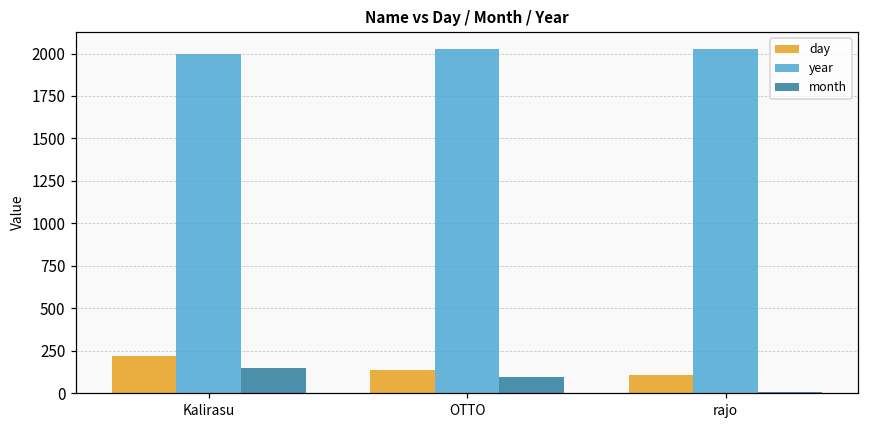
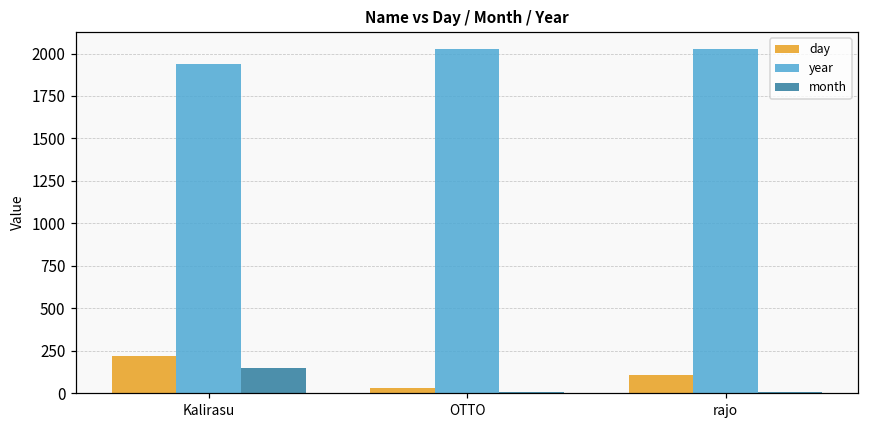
  {
    "day": {
      "Kalirasu": 220,
-     "OTTO": 140,
+     "OTTO": 30,
      "rajo": 110
    },
    "year": {
-     "Kalirasu": 2000,
+     "Kalirasu": 1940,
      "OTTO": 2020,
      "rajo": 2020
    },
    "month": {
      "Kalirasu": 150,
-     "OTTO": 90
+     "OTTO": 10
    }
  }
